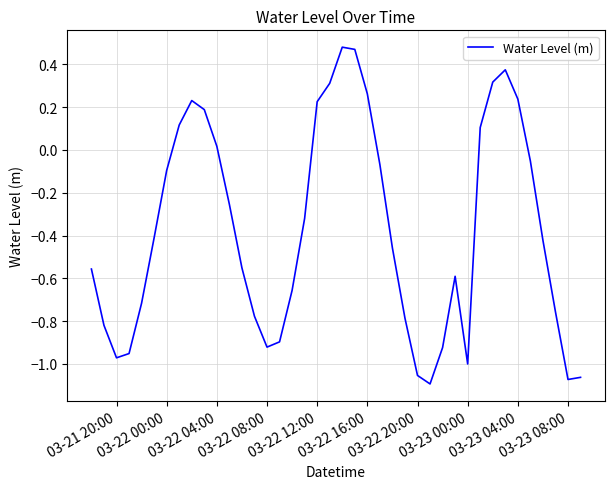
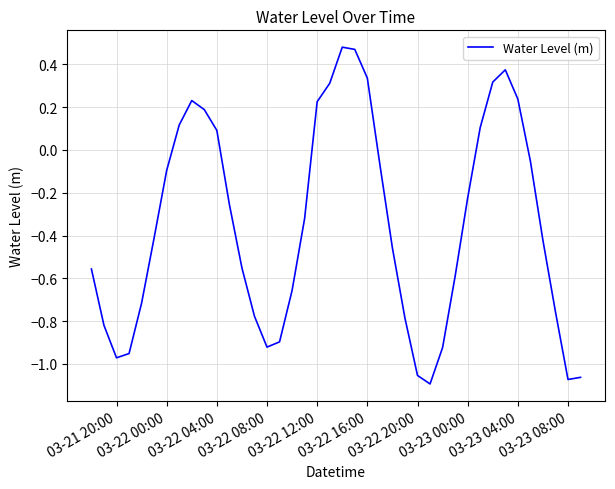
  {
    "03-21 20:00": -0.97,
    "03-22 00:00": -0.10,
-   "03-22 04:00": 0.02,
+   "03-22 04:00": 0.09,
    "03-22 08:00": -0.92,
    "03-22 12:00": 0.23,
-   "03-22 16:00": 0.26,
+   "03-22 16:00": 0.34,
    "03-22 20:00": -1.05,
-   "03-23 00:00": -1.00,
+   "03-23 00:00": -0.22,
    "03-23 04:00": 0.24,
    "03-23 08:00": -1.07
  }
